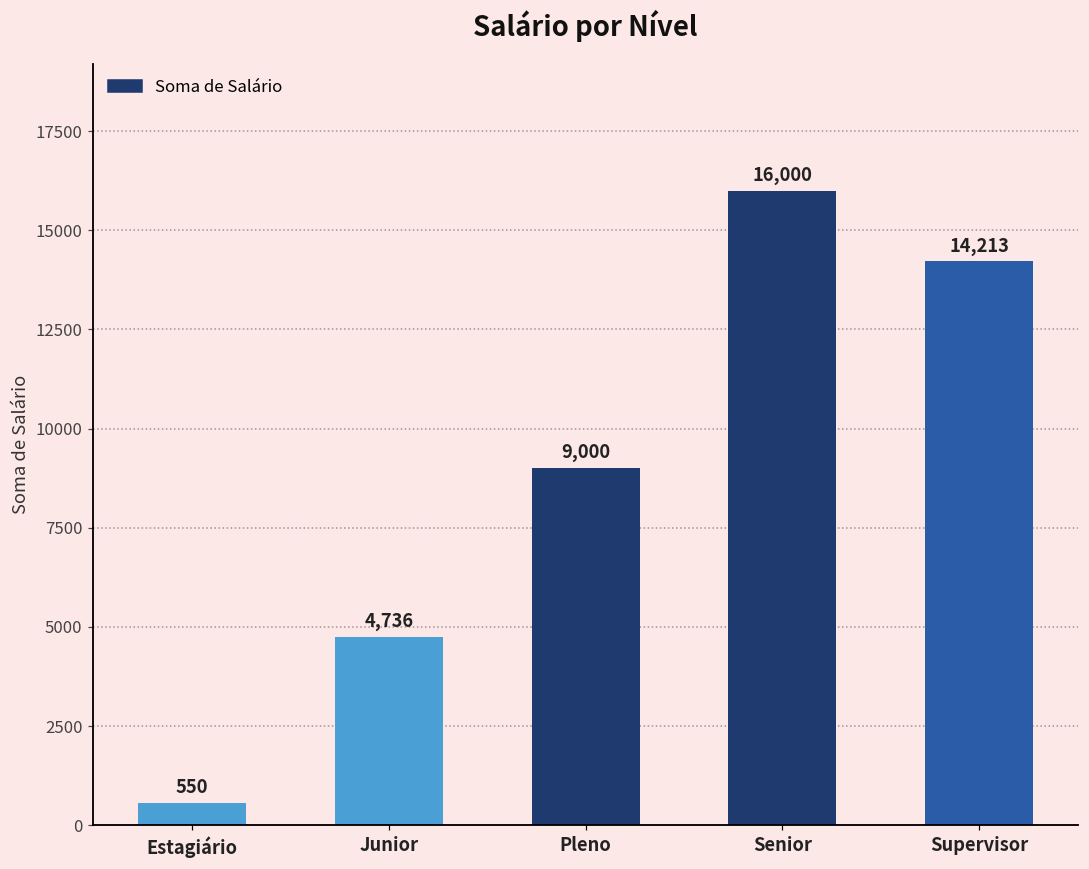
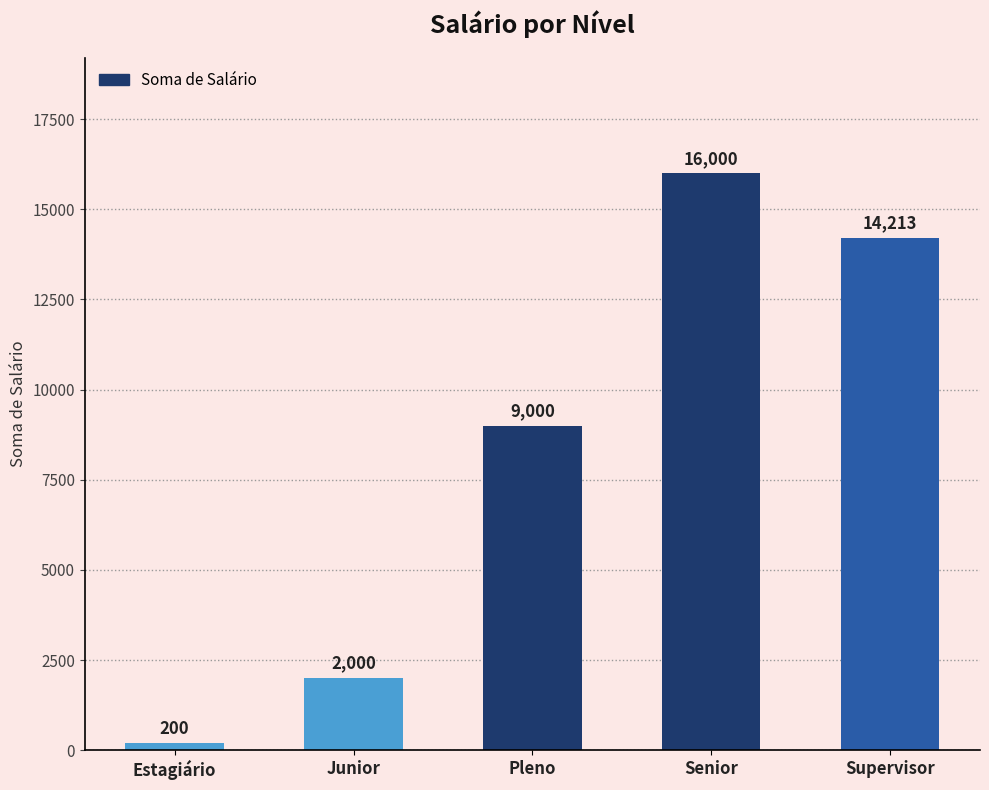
  {
-   "Estagiário": "550",
-   "Junior": "4,736",
+   "Estagiário": "200",
+   "Junior": "2,000",
    "Pleno": "9,000",
    "Senior": "16,000",
    "Supervisor": "14,213"
  }
